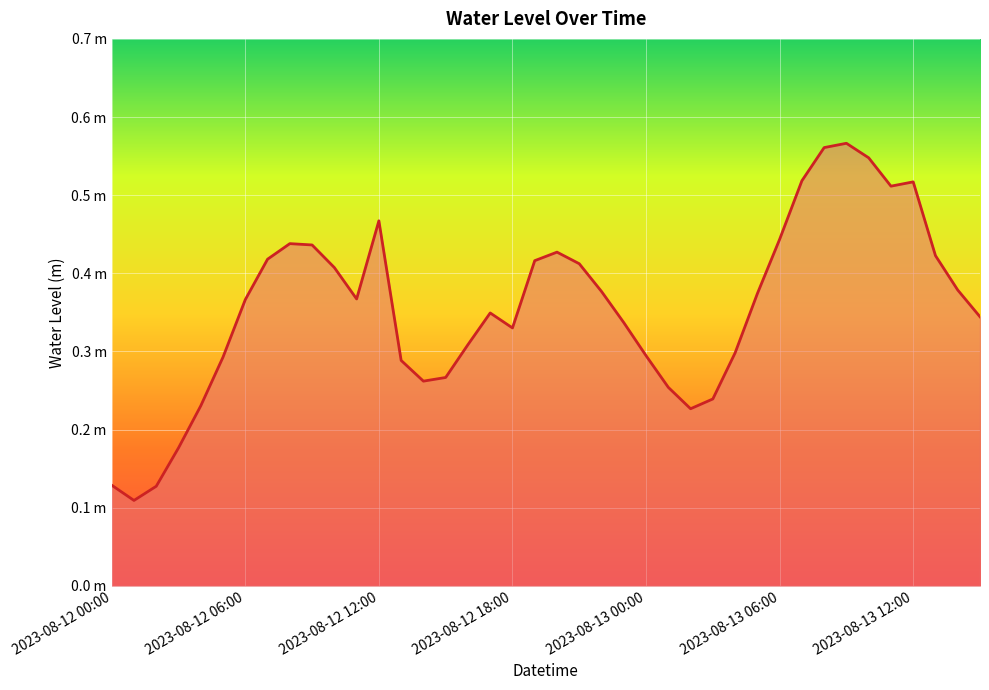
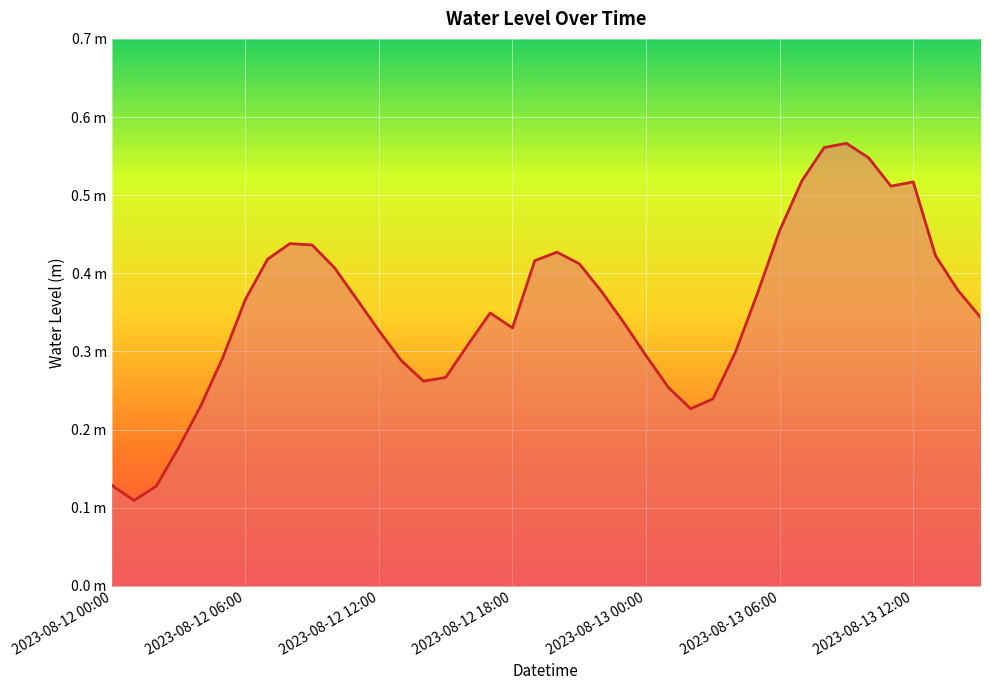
  {
    "2023-08-12 00:00": "0.13 m",
    "2023-08-12 06:00": "0.37 m",
-   "2023-08-12 12:00": "0.47 m",
+   "2023-08-12 12:00": "0.33 m",
    "2023-08-12 18:00": "0.33 m",
    "2023-08-13 00:00": "0.29 m",
-   "2023-08-13 06:00": "0.44 m",
+   "2023-08-13 06:00": "0.45 m",
    "2023-08-13 12:00": "0.52 m"
  }
